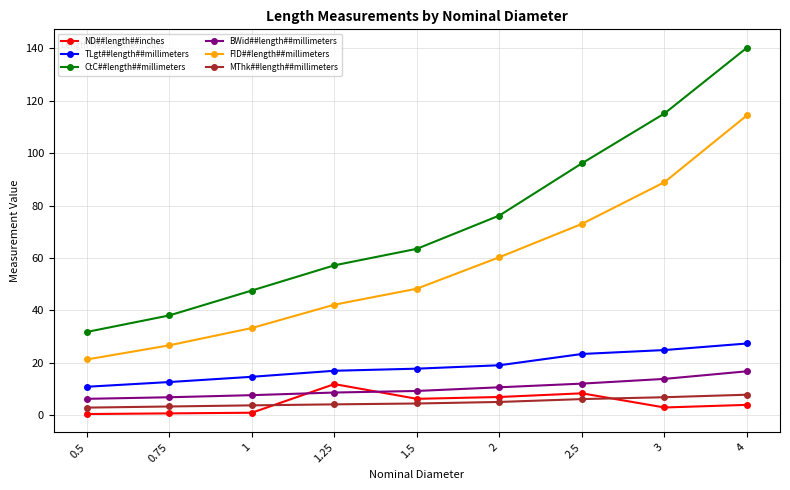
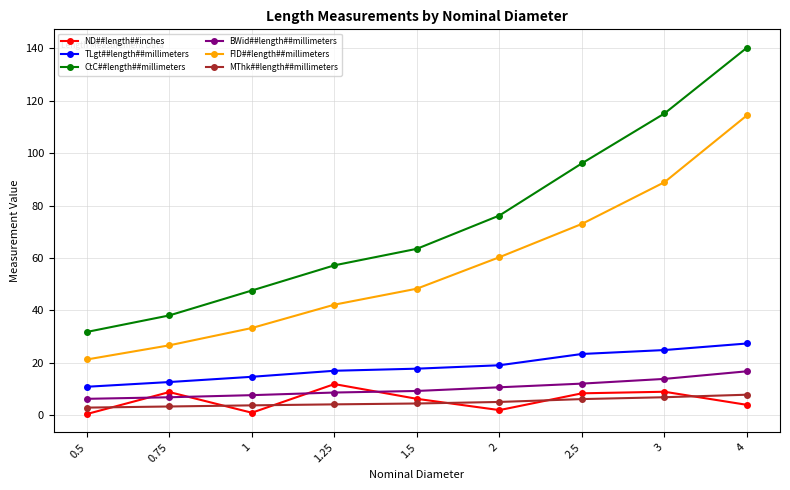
  {
    "ND##length##inches": {
      "0.5": 1,
-     "0.75": 1,
+     "0.75": 9,
      "1": 1,
      "1.25": 12,
      "1.5": 6,
-     "2": 7,
+     "2": 2,
      "2.5": 8,
-     "3": 3,
+     "3": 9,
      "4": 4
    },
    "TLgt##length##millimeters": {
      "0.5": 11,
      "0.75": 13,
      "1": 15,
      "1.25": 17,
      "1.5": 18,
      "2": 19,
      "2.5": 23,
      "3": 25,
      "4": 27
    },
    "CtC##length##millimeters": {
      "0.5": 32,
      "0.75": 38,
      "1": 48,
      "1.25": 57,
      "1.5": 64,
      "2": 76,
      "2.5": 96,
      "3": 115,
      "4": 140
    },
    "BWid##length##millimeters": {
      "0.5": 6,
      "0.75": 7,
      "1": 8,
      "1.25": 9,
      "1.5": 9,
      "2": 11,
      "2.5": 12,
      "3": 14,
      "4": 17
    },
    "FID##length##millimeters": {
      "0.5": 21,
      "0.75": 27,
      "1": 33,
      "1.25": 42,
      "1.5": 48,
      "2": 60,
      "2.5": 73,
      "3": 89,
      "4": 114
    },
    "MThk##length##millimeters": {
      "0.5": 3,
      "0.75": 3,
      "1": 4,
      "1.25": 4,
      "1.5": 5,
      "2": 5,
      "2.5": 6,
      "3": 7,
      "4": 8
    }
  }
